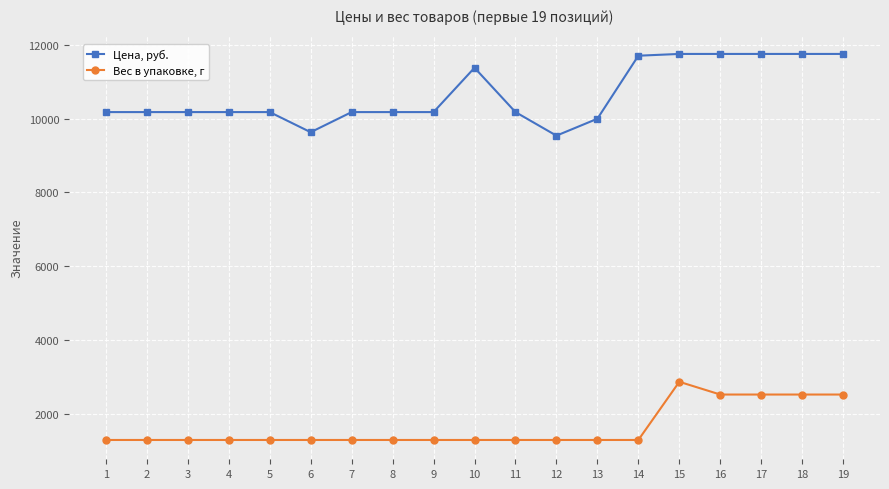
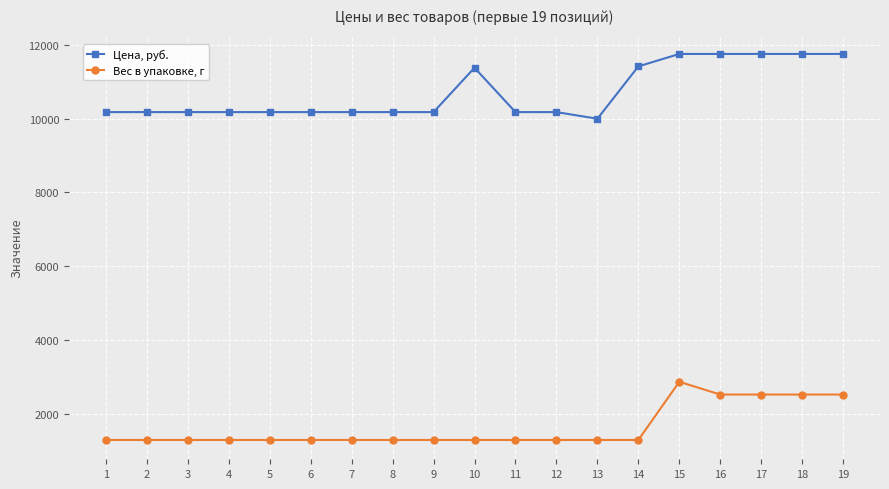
  {
    "Цена, руб.": {
      "1": 10200,
      "2": 10200,
      "3": 10200,
      "4": 10200,
      "5": 10200,
-     "6": 9600,
+     "6": 10200,
      "7": 10200,
      "8": 10200,
      "9": 10200,
      "10": 11400,
      "11": 10200,
-     "12": 9500,
+     "12": 10200,
      "13": 10000,
-     "14": 11700,
+     "14": 11400,
      "15": 11800,
      "16": 11800,
      "17": 11800,
      "18": 11800,
      "19": 11800
    },
    "Вес в упаковке, г": {
      "1": 1300,
      "2": 1300,
      "3": 1300,
      "4": 1300,
      "5": 1300,
      "6": 1300,
      "7": 1300,
      "8": 1300,
      "9": 1300,
      "10": 1300,
      "11": 1300,
      "12": 1300,
      "13": 1300,
      "14": 1300,
      "15": 2900,
      "16": 2500,
      "17": 2500,
      "18": 2500,
      "19": 2500
    }
  }
